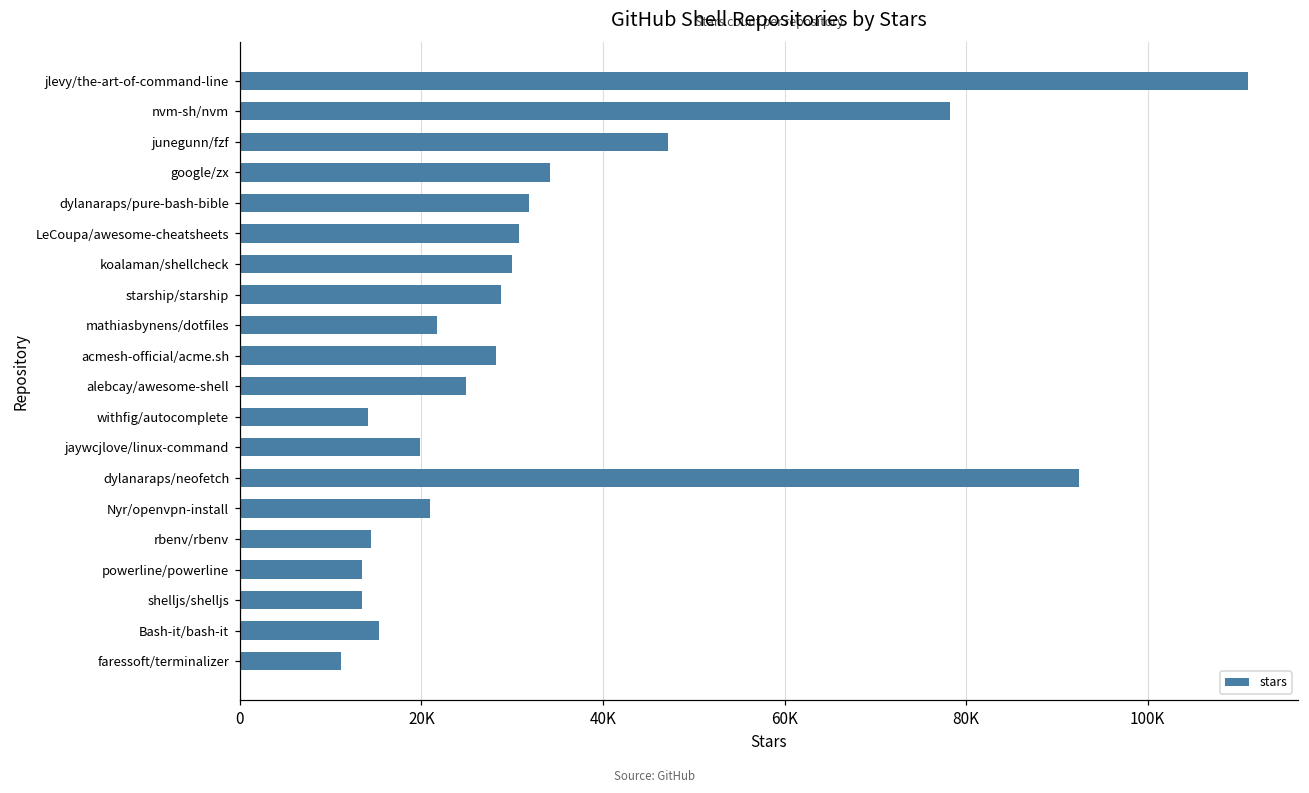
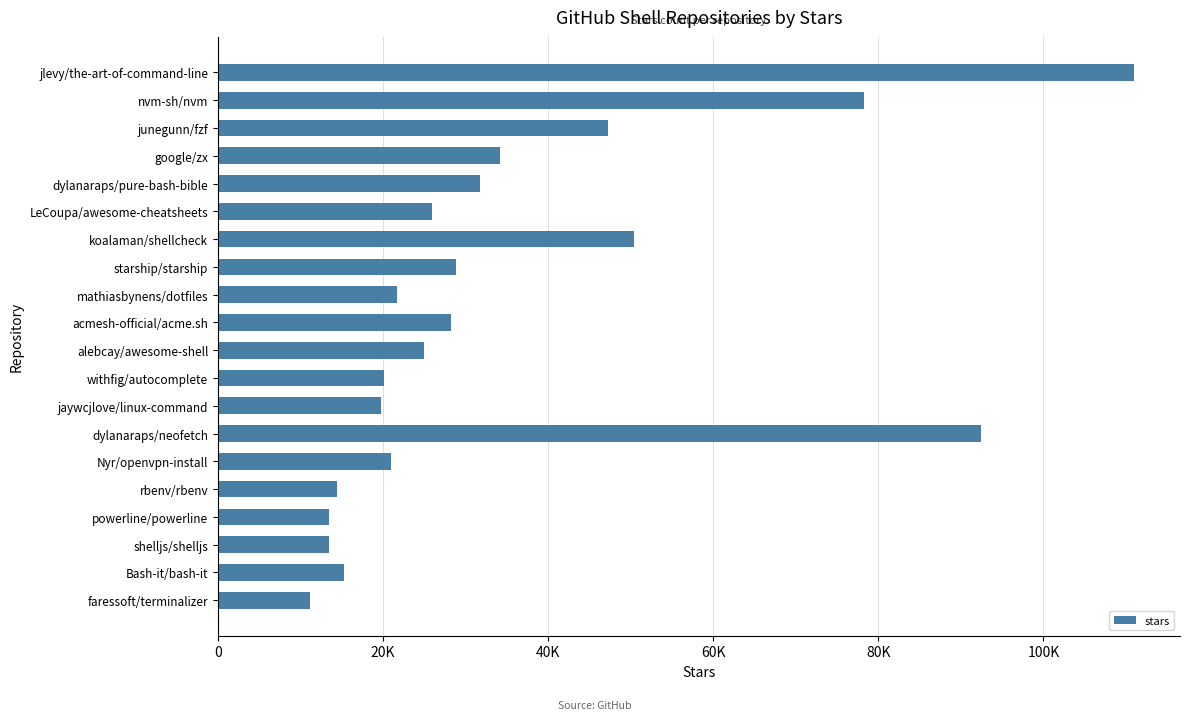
  {
    "jlevy/the-art-of-command-line": 111000,
    "nvm-sh/nvm": 78000,
    "junegunn/fzf": 47000,
    "google/zx": 34000,
    "dylanaraps/pure-bash-bible": 32000,
-   "LeCoupa/awesome-cheatsheets": 31000,
-   "koalaman/shellcheck": 30000,
+   "LeCoupa/awesome-cheatsheets": 26000,
+   "koalaman/shellcheck": 50000,
    "starship/starship": 29000,
    "mathiasbynens/dotfiles": 22000,
    "acmesh-official/acme.sh": 28000,
    "alebcay/awesome-shell": 25000,
-   "withfig/autocomplete": 14000,
+   "withfig/autocomplete": 20000,
    "jaywcjlove/linux-command": 20000,
    "dylanaraps/neofetch": 92000,
    "Nyr/openvpn-install": 21000,
    "rbenv/rbenv": 14000,
    "powerline/powerline": 14000,
    "shelljs/shelljs": 14000,
    "Bash-it/bash-it": 15000,
    "faressoft/terminalizer": 11000
  }
